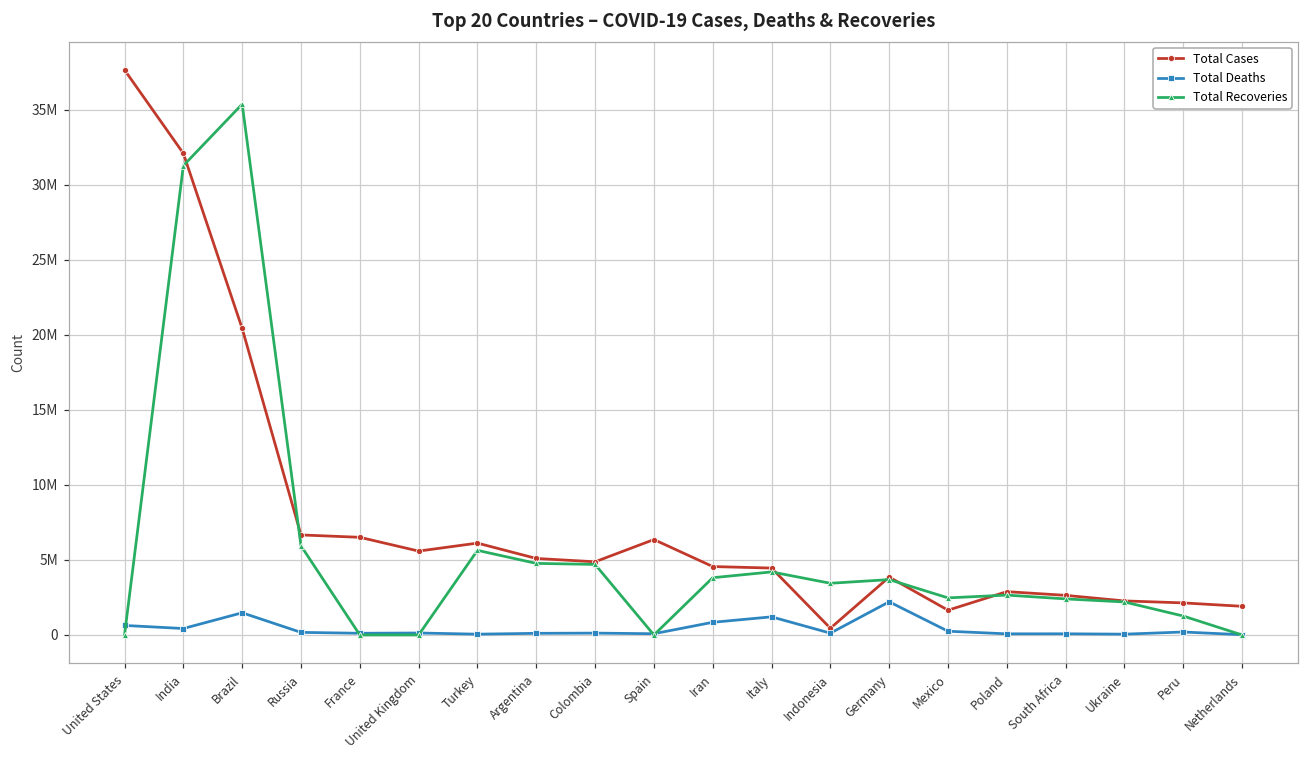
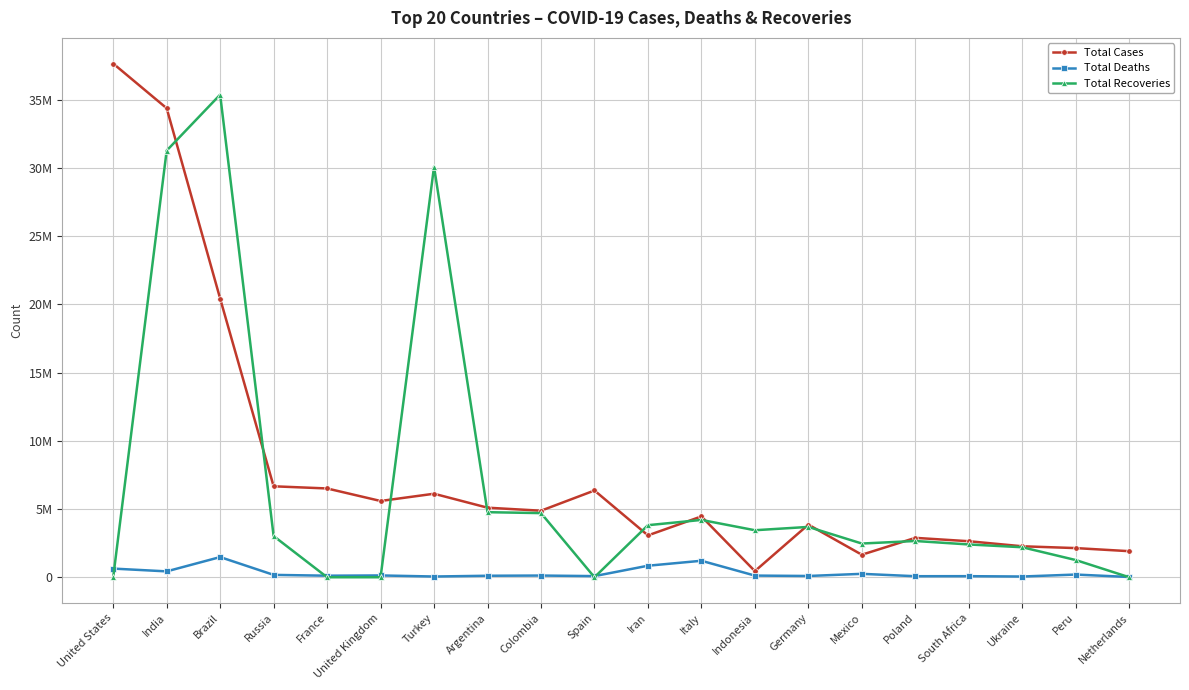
  {
    "Total Cases": {
      "United States": 37600000,
-     "India": 32100000,
+     "India": 34400000,
      "Brazil": 20400000,
      "Russia": 6700000,
      "France": 6500000,
      "United Kingdom": 5600000,
      "Turkey": 6100000,
      "Argentina": 5100000,
      "Spain": 6400000,
-     "Iran": 4600000,
+     "Iran": 3100000,
      "Italy": 4500000,
      "Indonesia": 400000,
      "Mexico": 1600000,
      "Poland": 2900000,
      "South Africa": 2600000,
      "Peru": 2100000,
      "Netherlands": 1900000
    },
    "Total Deaths": {
      "United States": 600000,
      "India": 400000,
      "Brazil": 1500000,
      "Russia": 200000,
      "Turkey": 100000,
      "Argentina": 100000,
      "Colombia": 100000,
      "Iran": 800000,
      "Italy": 1200000,
      "Indonesia": 100000,
-     "Germany": 2200000,
+     "Germany": 100000,
      "Mexico": 200000,
      "Poland": 100000,
      "South Africa": 100000,
      "Ukraine": 100000,
      "Peru": 200000
    },
    "Total Recoveries": {
      "United States": 0,
      "India": 31300000,
      "Brazil": 35400000,
-     "Russia": 5900000,
-     "Turkey": 5600000,
+     "Russia": 3000000,
+     "Turkey": 30100000,
      "Argentina": 4800000,
      "Iran": 3800000,
      "Italy": 4200000,
      "Indonesia": 3400000,
      "Mexico": 2500000,
      "Poland": 2700000,
      "South Africa": 2400000,
      "Peru": 1300000
    }
  }
